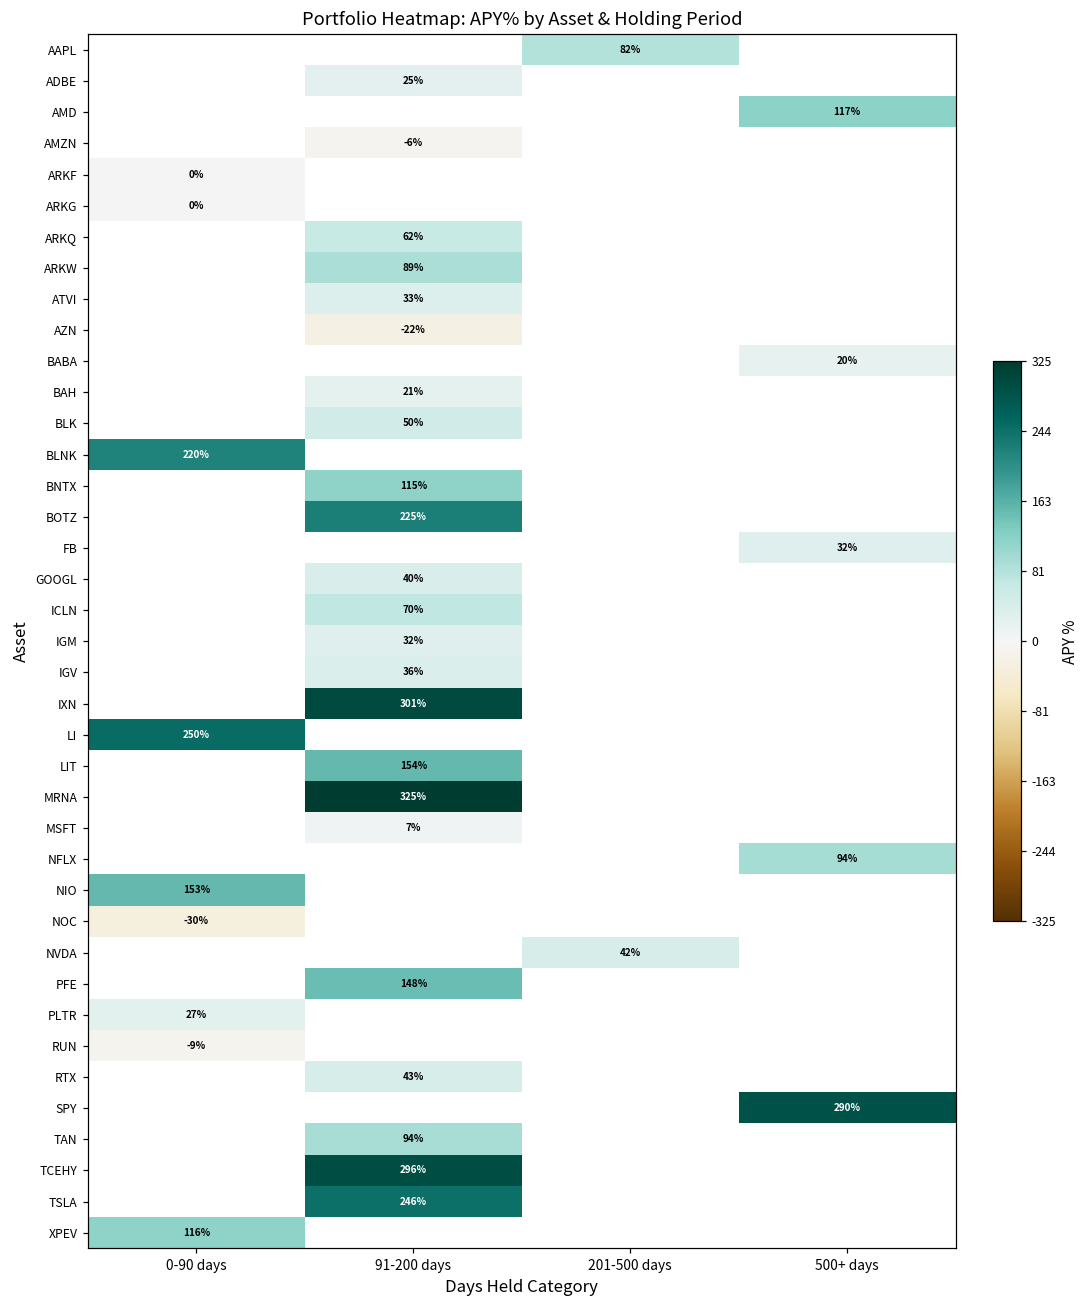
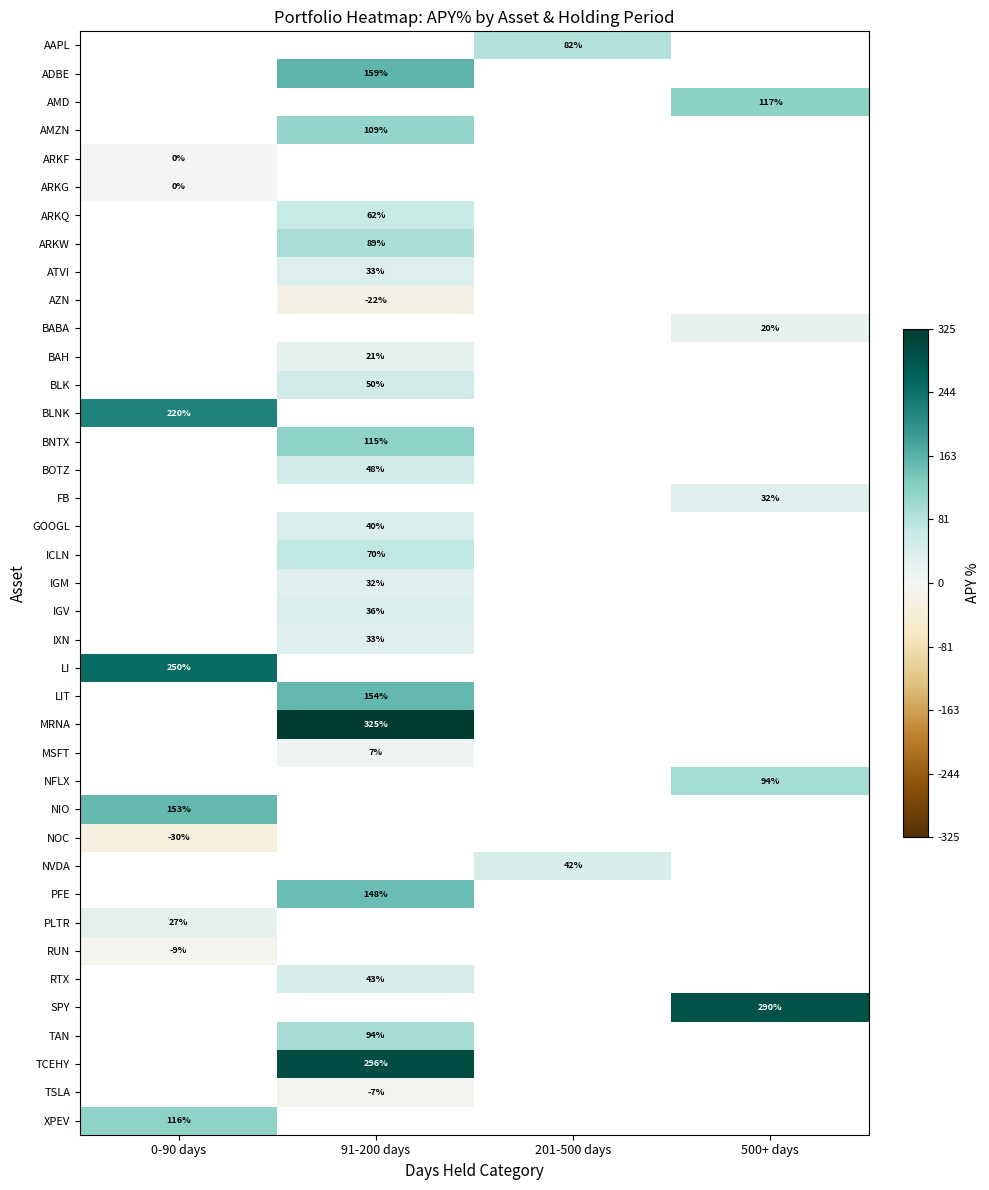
  {
    "AAPL": {
      "201-500 days": "82%"
    },
    "ADBE": {
-     "91-200 days": "25%"
+     "91-200 days": "159%"
    },
    "AMD": {
      "500+ days": "117%"
    },
    "AMZN": {
-     "91-200 days": "-6%"
+     "91-200 days": "109%"
    },
    "ARKF": {
      "0-90 days": "0%"
    },
    "ARKG": {
      "0-90 days": "0%"
    },
    "ARKQ": {
      "91-200 days": "62%"
    },
    "ARKW": {
      "91-200 days": "89%"
    },
    "ATVI": {
      "91-200 days": "33%"
    },
    "AZN": {
      "91-200 days": "-22%"
    },
    "BABA": {
      "500+ days": "20%"
    },
    "BAH": {
      "91-200 days": "21%"
    },
    "BLK": {
      "91-200 days": "50%"
    },
    "BLNK": {
      "0-90 days": "220%"
    },
    "BNTX": {
      "91-200 days": "115%"
    },
    "BOTZ": {
-     "91-200 days": "225%"
+     "91-200 days": "48%"
    },
    "FB": {
      "500+ days": "32%"
    },
    "GOOGL": {
      "91-200 days": "40%"
    },
    "ICLN": {
      "91-200 days": "70%"
    },
    "IGM": {
      "91-200 days": "32%"
    },
    "IGV": {
      "91-200 days": "36%"
    },
    "IXN": {
-     "91-200 days": "301%"
+     "91-200 days": "33%"
    },
    "LI": {
      "0-90 days": "250%"
    },
    "LIT": {
      "91-200 days": "154%"
    },
    "MRNA": {
      "91-200 days": "325%"
    },
    "MSFT": {
      "91-200 days": "7%"
    },
    "NFLX": {
      "500+ days": "94%"
    },
    "NIO": {
      "0-90 days": "153%"
    },
    "NOC": {
      "0-90 days": "-30%"
    },
    "NVDA": {
      "201-500 days": "42%"
    },
    "PFE": {
      "91-200 days": "148%"
    },
    "PLTR": {
      "0-90 days": "27%"
    },
    "RUN": {
      "0-90 days": "-9%"
    },
    "RTX": {
      "91-200 days": "43%"
    },
    "SPY": {
      "500+ days": "290%"
    },
    "TAN": {
      "91-200 days": "94%"
    },
    "TCEHY": {
      "91-200 days": "296%"
    },
    "TSLA": {
-     "91-200 days": "246%"
+     "91-200 days": "-7%"
    },
    "XPEV": {
      "0-90 days": "116%"
    }
  }
